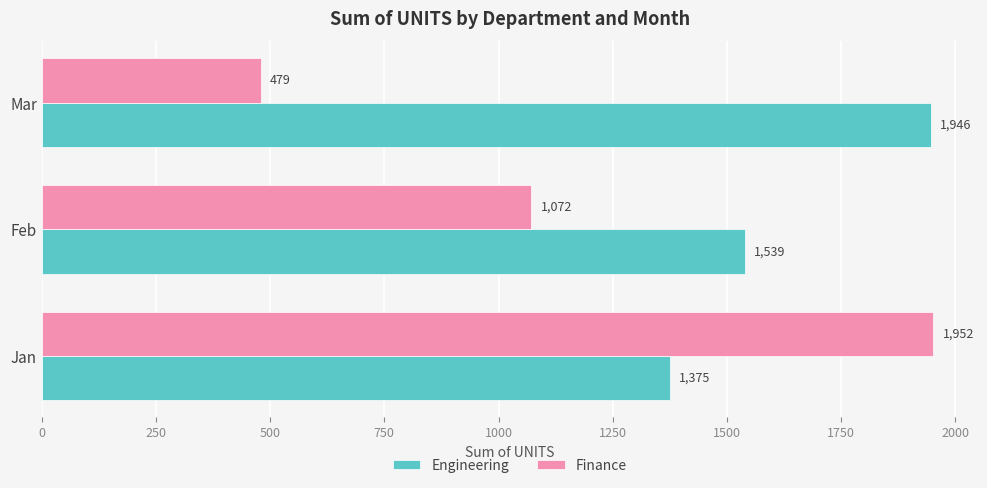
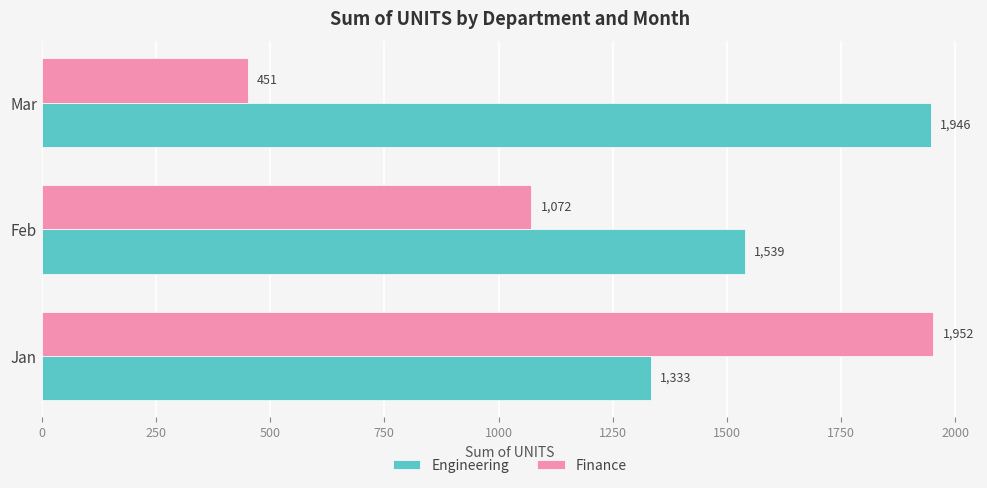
  {
    "Engineering": {
      "Mar": "1,946",
      "Feb": "1,539",
-     "Jan": "1,375"
+     "Jan": "1,333"
    },
    "Finance": {
-     "Mar": "479",
+     "Mar": "451",
      "Feb": "1,072",
      "Jan": "1,952"
    }
  }
